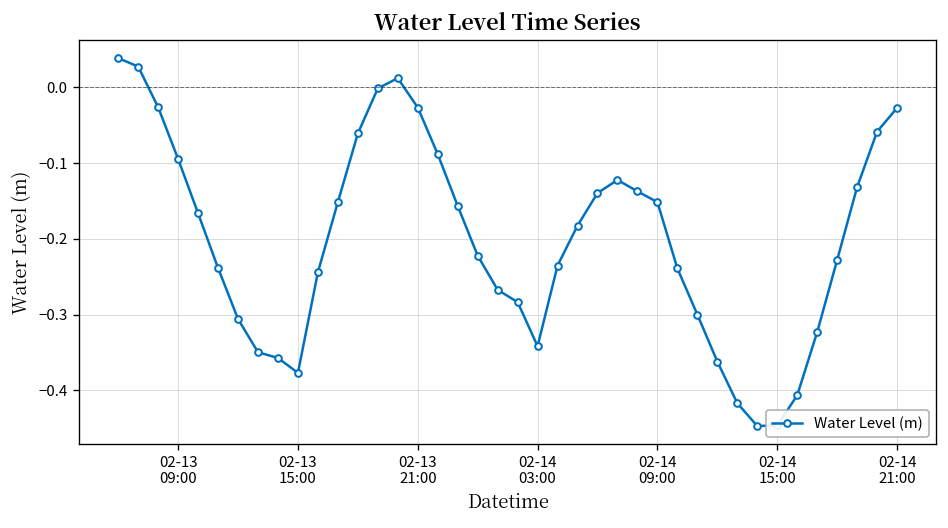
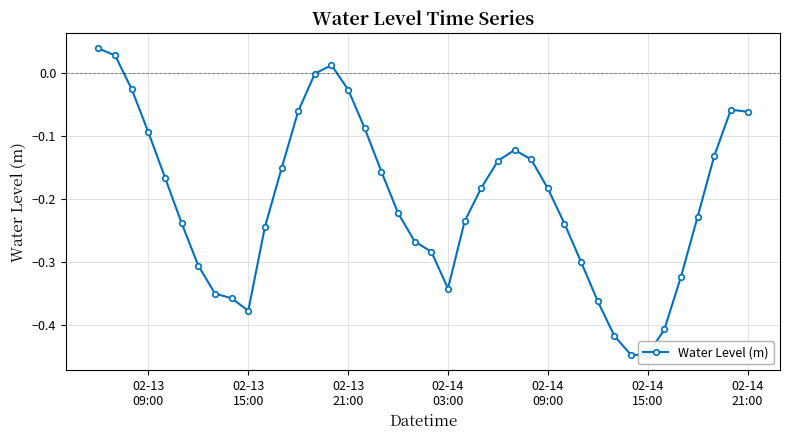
  {
    "02-13 09:00": -0.09,
    "02-13 15:00": -0.38,
    "02-13 21:00": -0.03,
    "02-14 03:00": -0.34,
-   "02-14 09:00": -0.15,
-   "02-14 21:00": -0.03
+   "02-14 09:00": -0.18,
+   "02-14 21:00": -0.06
  }
